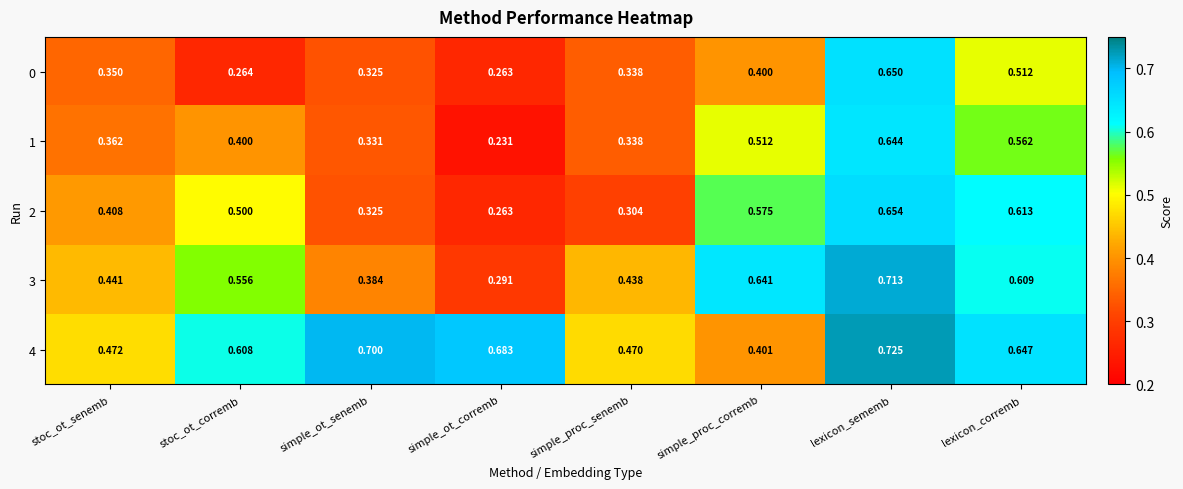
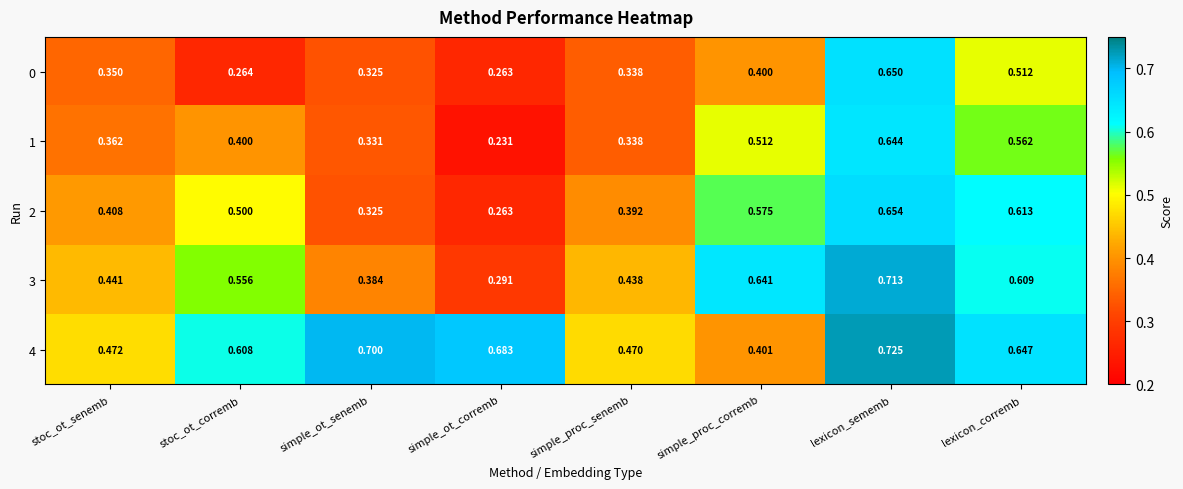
  {
    "0": {
      "stoc_ot_senemb": 0.350,
      "stoc_ot_corremb": 0.264,
      "simple_ot_senemb": 0.325,
      "simple_ot_corremb": 0.263,
      "simple_proc_senemb": 0.338,
      "simple_proc_corremb": 0.400,
      "lexicon_sememb": 0.650,
      "lexicon_corremb": 0.512
    },
    "1": {
      "stoc_ot_senemb": 0.362,
      "stoc_ot_corremb": 0.400,
      "simple_ot_senemb": 0.331,
      "simple_ot_corremb": 0.231,
      "simple_proc_senemb": 0.338,
      "simple_proc_corremb": 0.512,
      "lexicon_sememb": 0.644,
      "lexicon_corremb": 0.562
    },
    "2": {
      "stoc_ot_senemb": 0.408,
      "stoc_ot_corremb": 0.500,
      "simple_ot_senemb": 0.325,
      "simple_ot_corremb": 0.263,
-     "simple_proc_senemb": 0.304,
+     "simple_proc_senemb": 0.392,
      "simple_proc_corremb": 0.575,
      "lexicon_sememb": 0.654,
      "lexicon_corremb": 0.613
    },
    "3": {
      "stoc_ot_senemb": 0.441,
      "stoc_ot_corremb": 0.556,
      "simple_ot_senemb": 0.384,
      "simple_ot_corremb": 0.291,
      "simple_proc_senemb": 0.438,
      "simple_proc_corremb": 0.641,
      "lexicon_sememb": 0.713,
      "lexicon_corremb": 0.609
    },
    "4": {
      "stoc_ot_senemb": 0.472,
      "stoc_ot_corremb": 0.608,
      "simple_ot_senemb": 0.700,
      "simple_ot_corremb": 0.683,
      "simple_proc_senemb": 0.470,
      "simple_proc_corremb": 0.401,
      "lexicon_sememb": 0.725,
      "lexicon_corremb": 0.647
    }
  }
